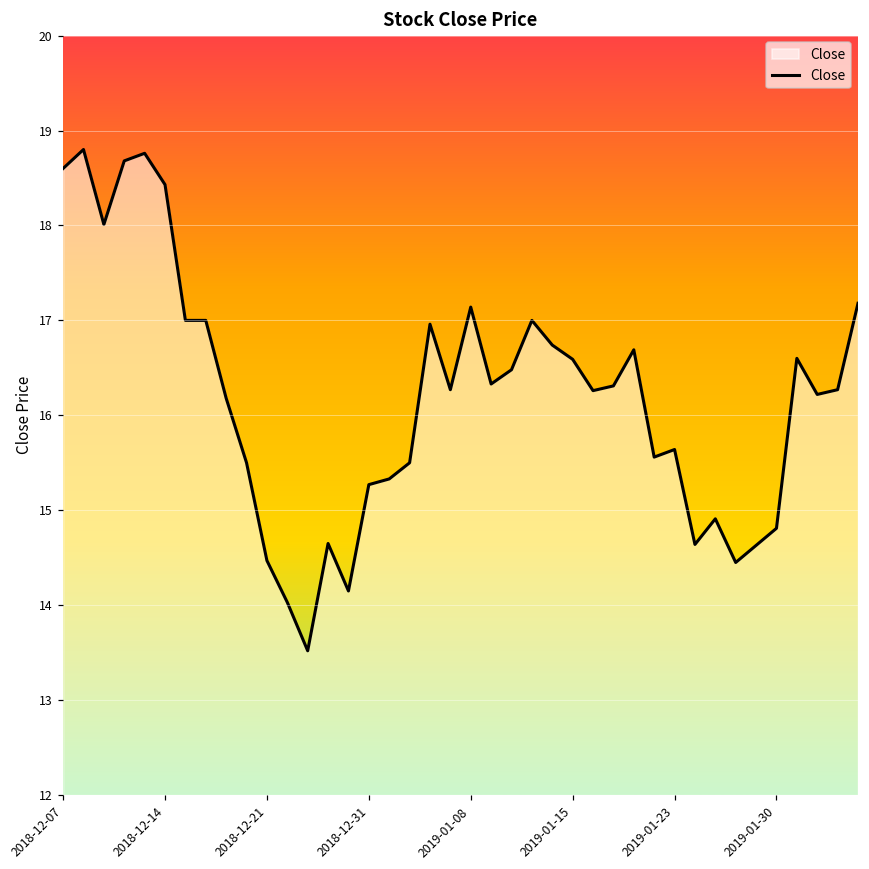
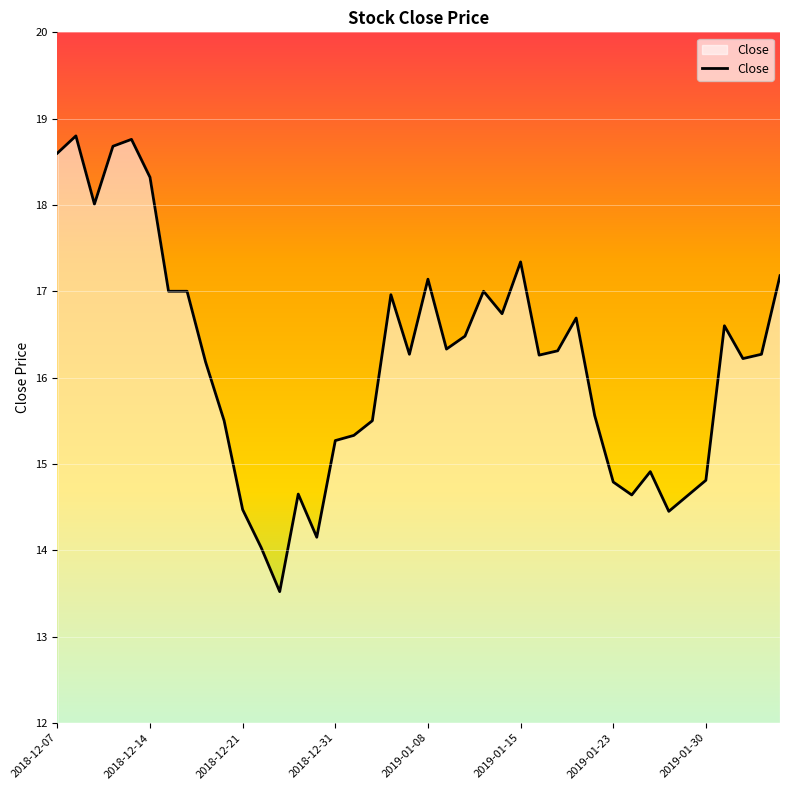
  {
    "2018-12-07": 18.6,
-   "2018-12-14": 18.4,
+   "2018-12-14": 18.3,
    "2018-12-21": 14.5,
    "2018-12-31": 15.3,
    "2019-01-08": 17.1,
-   "2019-01-15": 16.6,
-   "2019-01-23": 15.6,
+   "2019-01-15": 17.3,
+   "2019-01-23": 14.8,
    "2019-01-30": 14.8
  }
